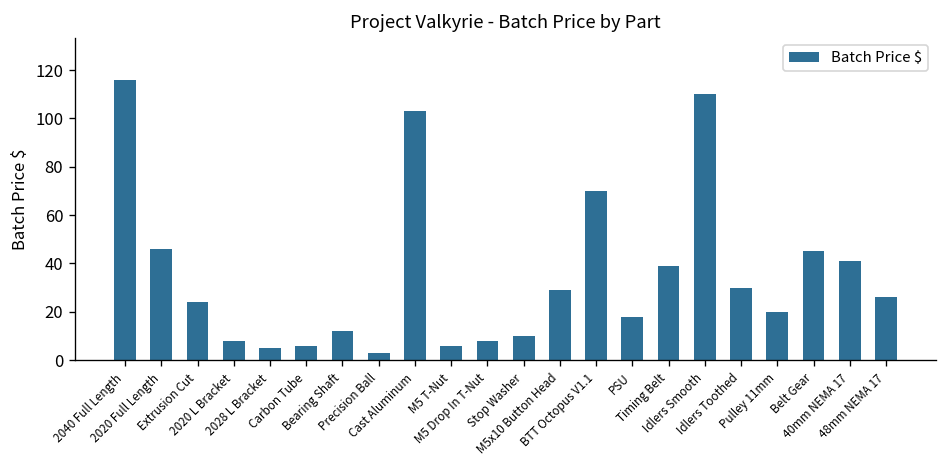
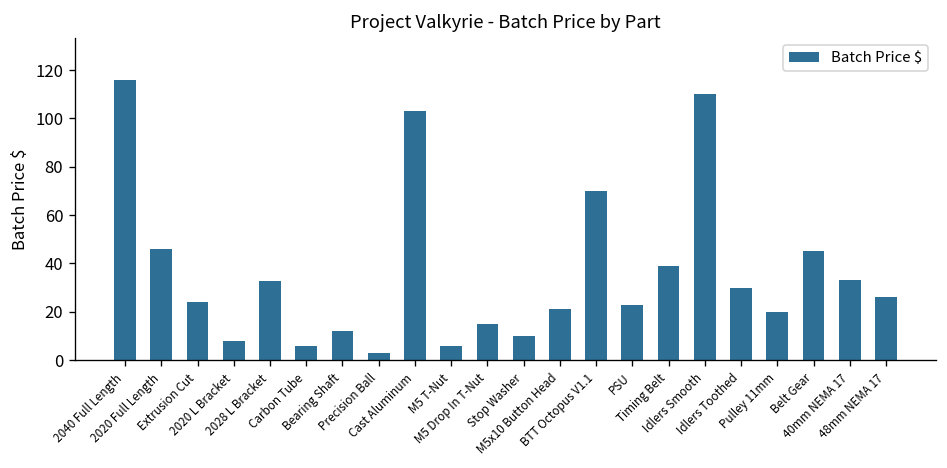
  {
    "2040 Full Length": 116,
    "2020 Full Length": 46,
    "Extrusion Cut": 24,
    "2020 L Bracket": 8,
-   "2028 L Bracket": 5,
+   "2028 L Bracket": 33,
    "Carbon Tube": 6,
    "Bearing Shaft": 12,
    "Precision Ball": 3,
    "Cast Aluminum": 103,
    "M5 T-Nut": 6,
-   "M5 Drop In T-Nut": 8,
+   "M5 Drop In T-Nut": 15,
    "Stop Washer": 10,
-   "M5x10 Button Head": 29,
+   "M5x10 Button Head": 21,
    "BTT Octopus V1.1": 70,
-   "PSU": 18,
+   "PSU": 23,
    "Timing Belt": 39,
    "Idlers Smooth": 110,
    "Idlers Toothed": 30,
    "Pulley 11mm": 20,
    "Belt Gear": 45,
-   "40mm NEMA 17": 41,
+   "40mm NEMA 17": 33,
    "48mm NEMA 17": 26
  }
